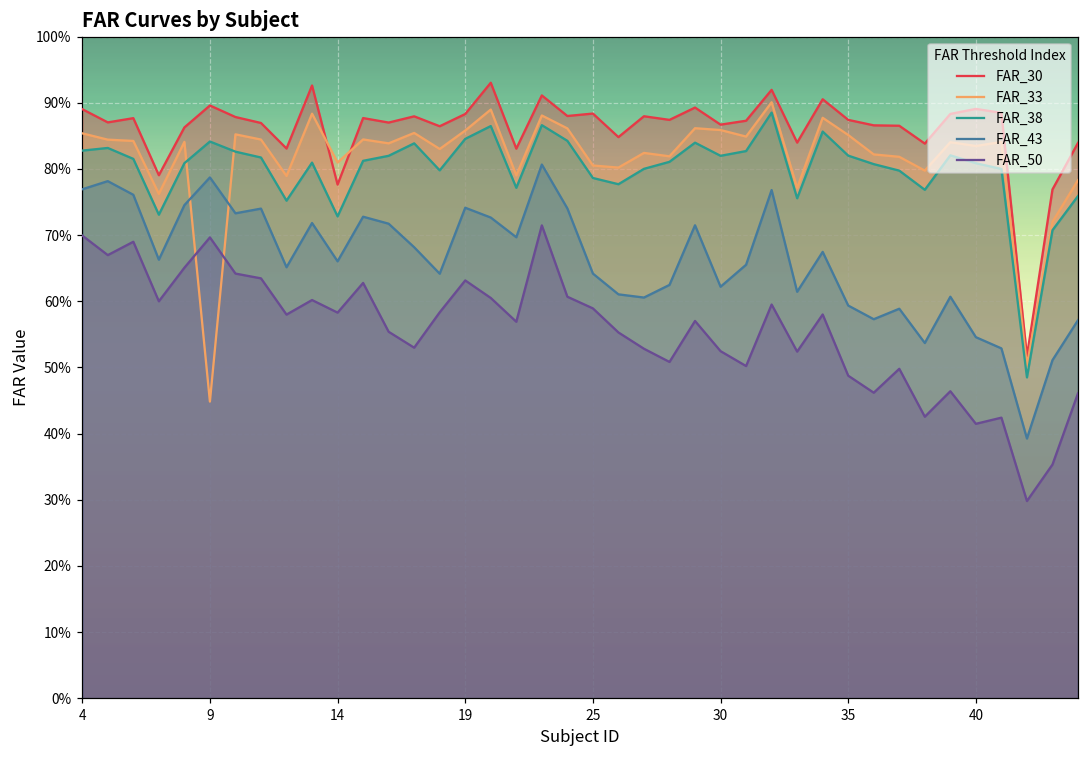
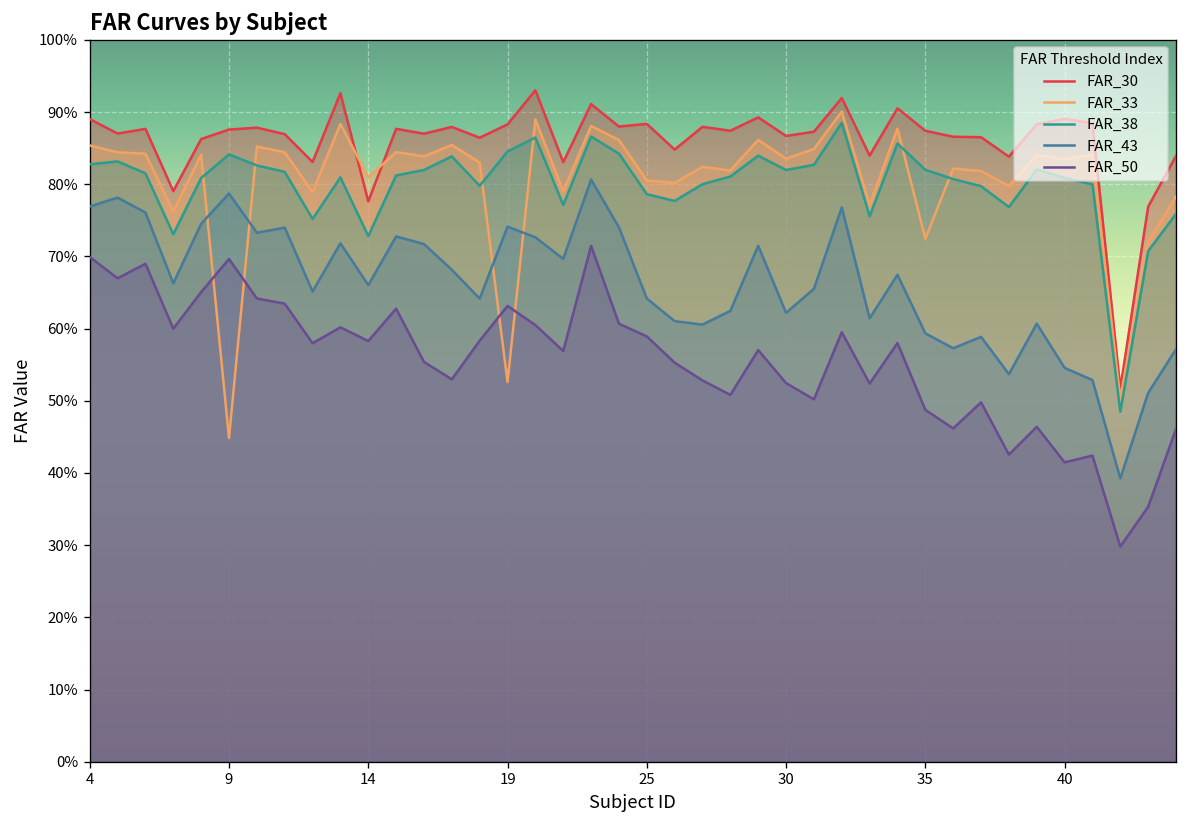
  {
    "FAR_30": {
      "4": "89%",
-     "9": "90%",
+     "9": "88%",
      "14": "78%",
      "19": "88%",
      "25": "88%",
      "30": "87%",
      "35": "87%"
    },
    "FAR_33": {
      "4": "85%",
      "9": "45%",
      "14": "81%",
-     "19": "86%",
+     "19": "53%",
      "25": "81%",
-     "30": "86%",
-     "35": "85%"
+     "30": "84%",
+     "35": "72%"
    },
    "FAR_50": {
      "4": "70%",
      "9": "70%",
      "14": "58%",
      "19": "63%",
      "25": "59%",
      "30": "52%",
      "35": "49%",
      "40": "41%"
    }
  }
